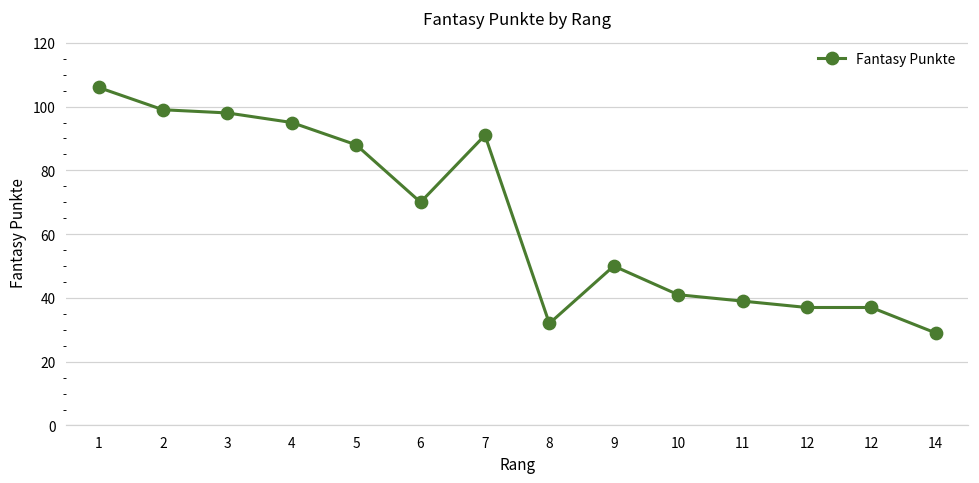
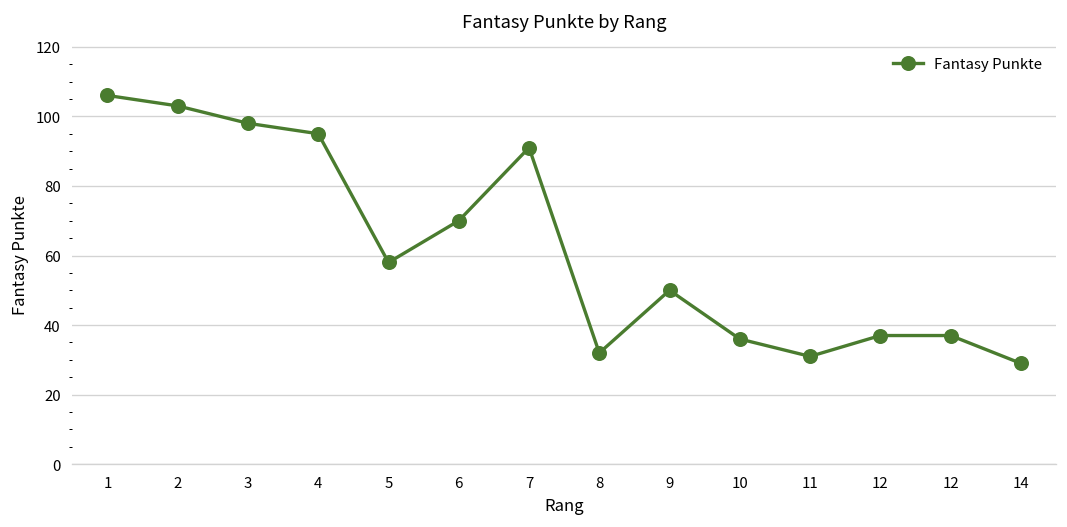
  {
    "1": 106,
-   "2": 99,
+   "2": 103,
    "3": 98,
    "4": 95,
-   "5": 88,
+   "5": 58,
    "6": 70,
    "7": 91,
    "8": 32,
    "9": 50,
-   "10": 41,
-   "11": 39,
+   "10": 36,
+   "11": 31,
    "14": 29
  }
